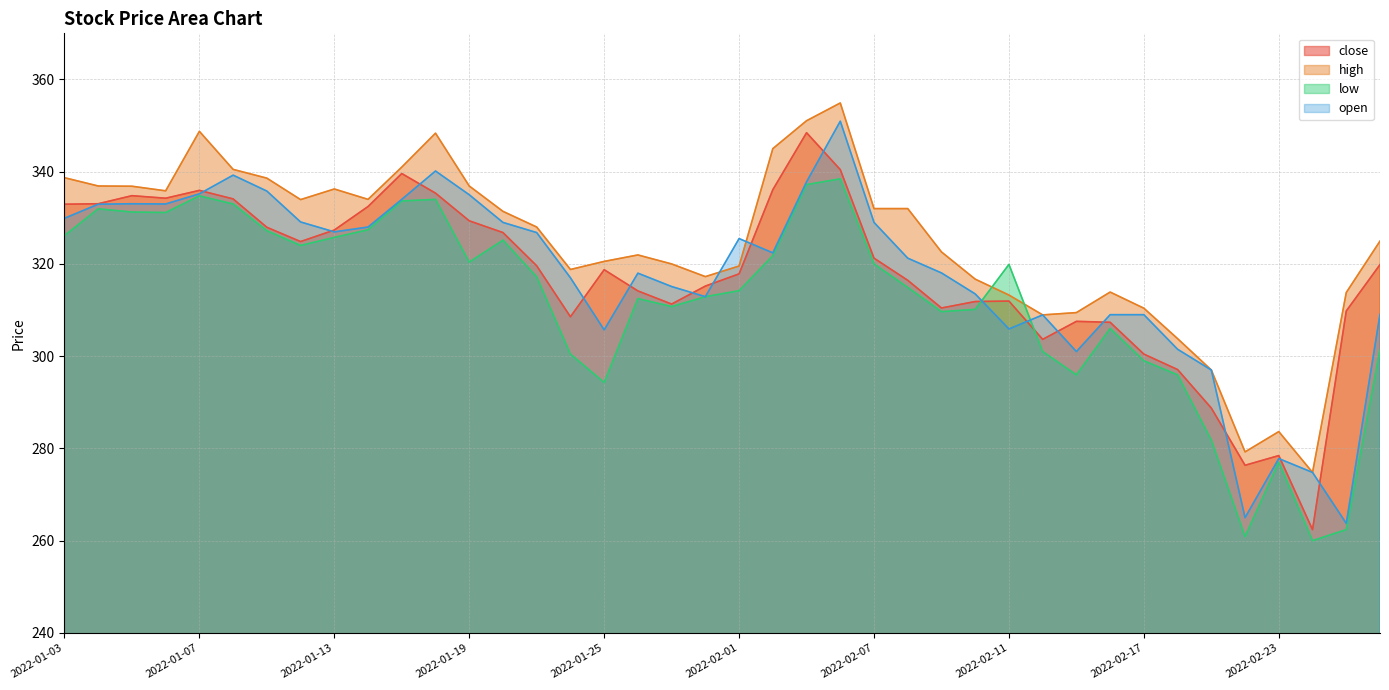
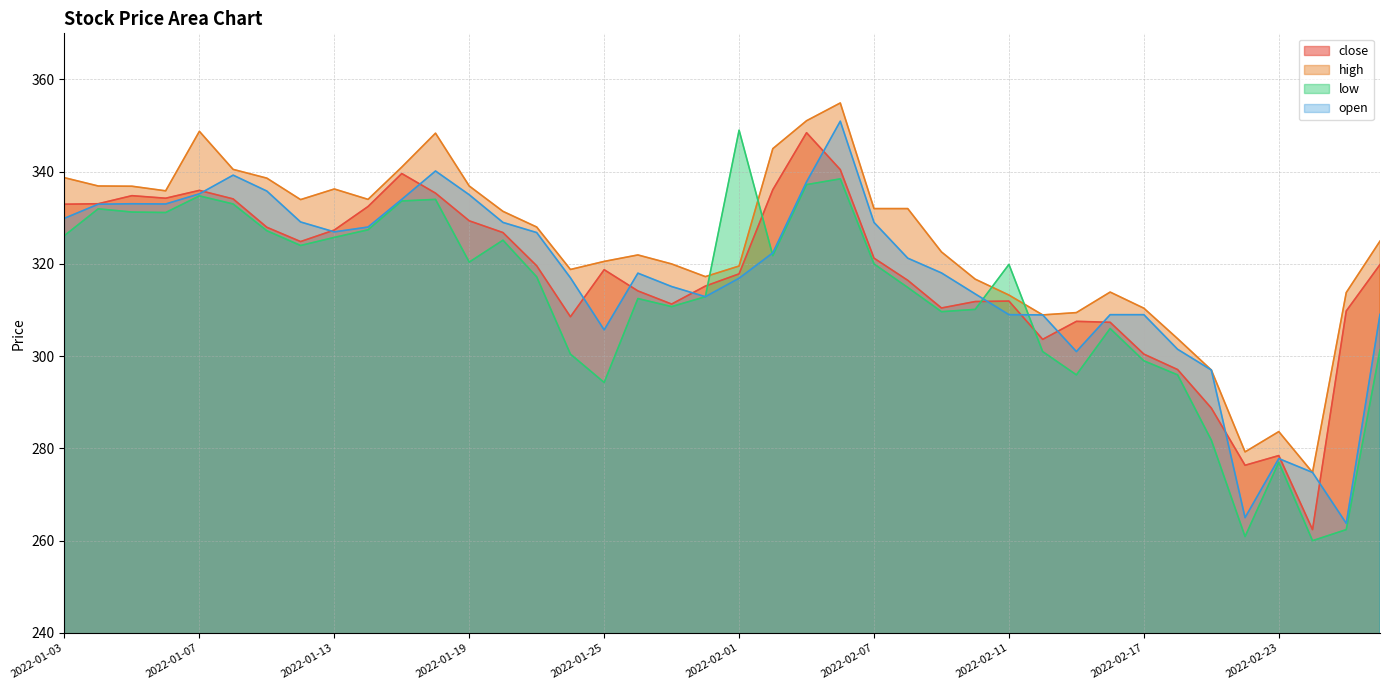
  {
    "low": {
      "2022-01-03": 326,
      "2022-01-13": 326,
      "2022-01-19": 320,
      "2022-01-25": 294,
-     "2022-02-01": 314,
+     "2022-02-01": 349,
      "2022-02-07": 320,
      "2022-02-11": 320,
      "2022-02-17": 299,
      "2022-02-23": 277
    },
    "open": {
      "2022-01-03": 330,
      "2022-01-19": 335,
      "2022-01-25": 306,
-     "2022-02-01": 326,
+     "2022-02-01": 317,
      "2022-02-07": 329,
-     "2022-02-11": 306,
+     "2022-02-11": 309,
      "2022-02-17": 309,
      "2022-02-23": 278
    }
  }
